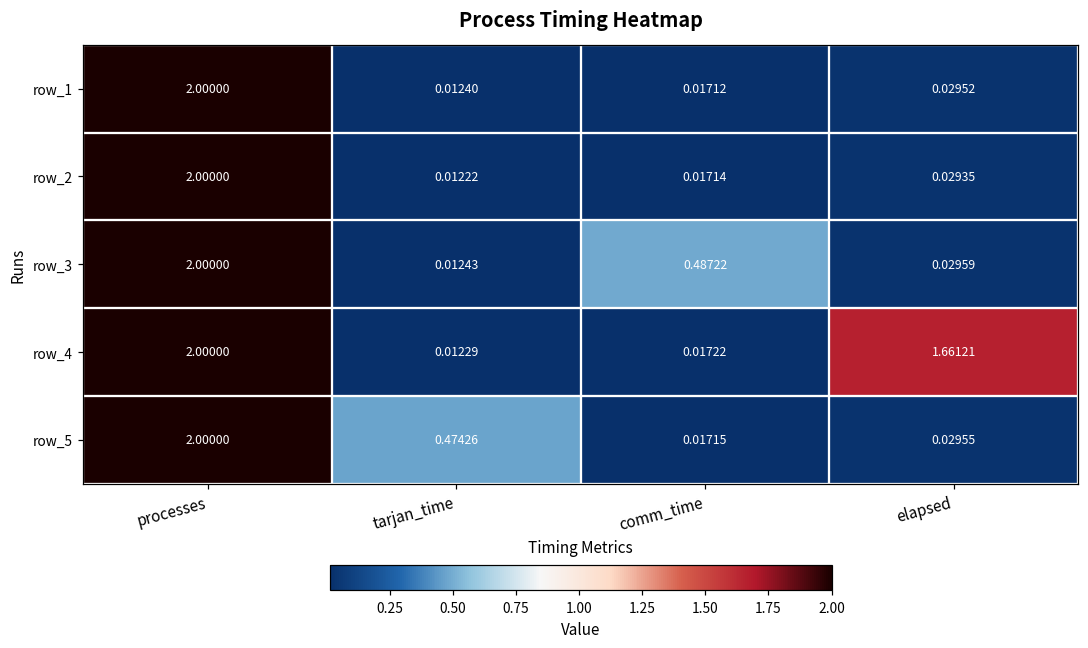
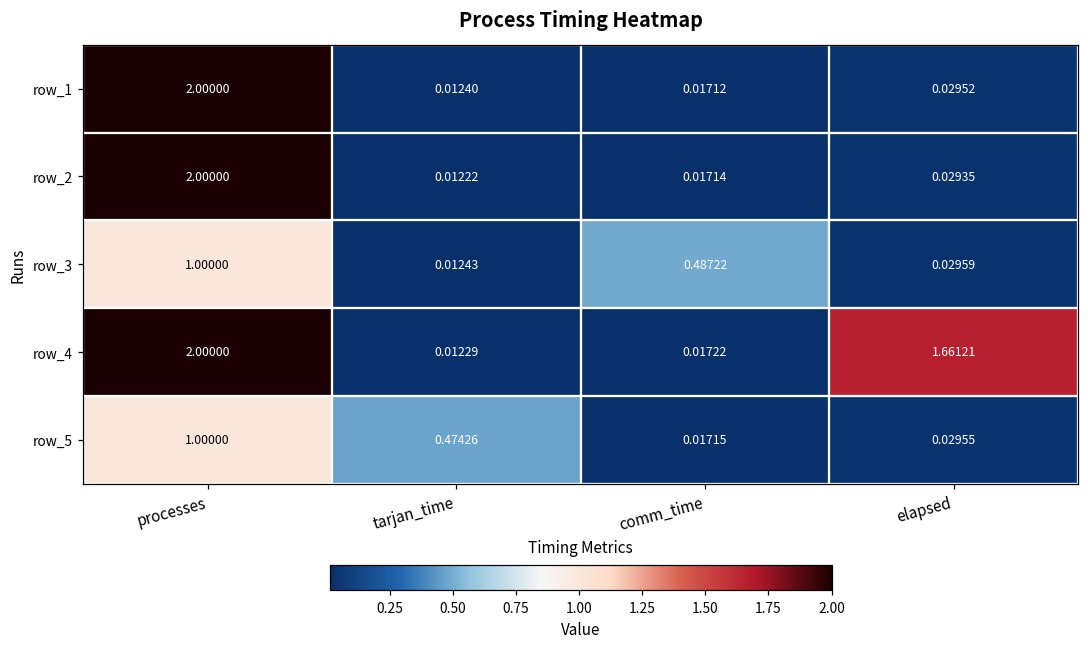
  {
    "row_1": {
      "processes": 2.00000,
      "tarjan_time": 0.01240,
      "comm_time": 0.01712,
      "elapsed": 0.02952
    },
    "row_2": {
      "processes": 2.00000,
      "tarjan_time": 0.01222,
      "comm_time": 0.01714,
      "elapsed": 0.02935
    },
    "row_3": {
-     "processes": 2.00000,
+     "processes": 1.00000,
      "tarjan_time": 0.01243,
      "comm_time": 0.48722,
      "elapsed": 0.02959
    },
    "row_4": {
      "processes": 2.00000,
      "tarjan_time": 0.01229,
      "comm_time": 0.01722,
      "elapsed": 1.66121
    },
    "row_5": {
-     "processes": 2.00000,
+     "processes": 1.00000,
      "tarjan_time": 0.47426,
      "comm_time": 0.01715,
      "elapsed": 0.02955
    }
  }
